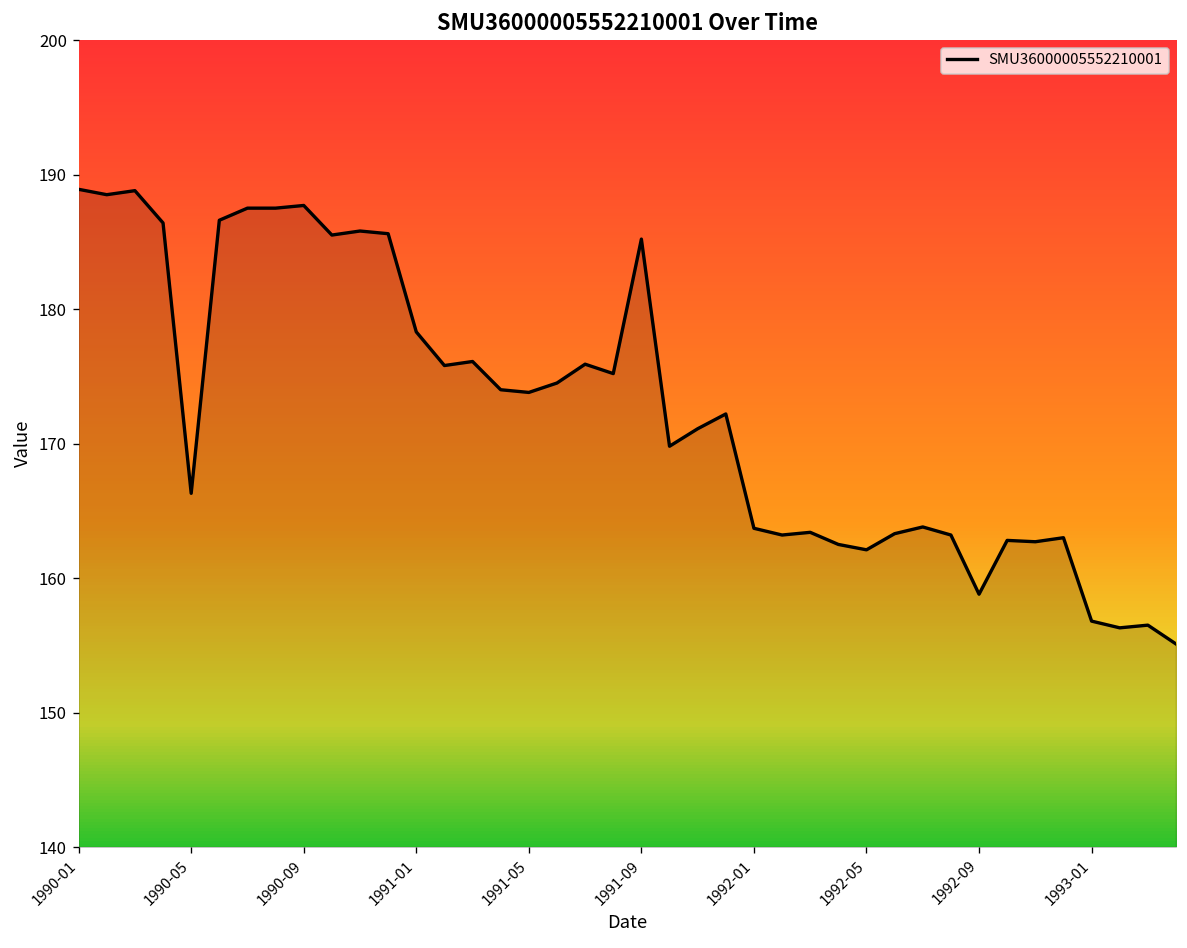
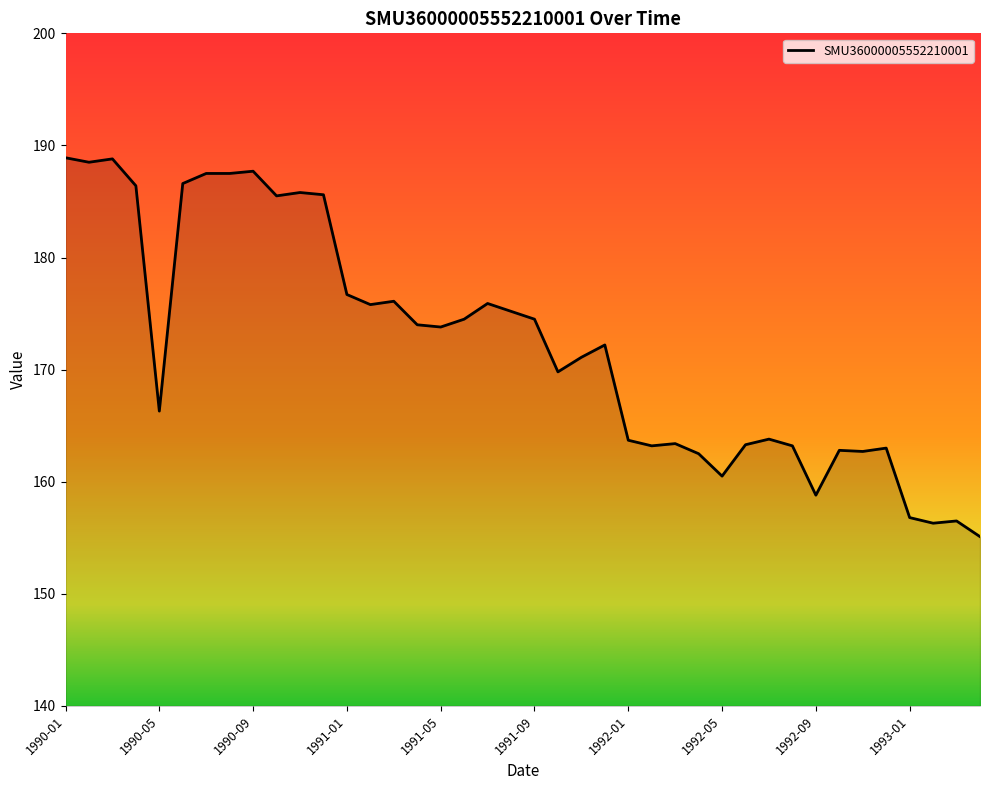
  {
    "1990-01": 188.9,
    "1990-05": 166.3,
    "1990-09": 187.7,
-   "1991-01": 178.3,
+   "1991-01": 176.7,
    "1991-05": 173.8,
-   "1991-09": 185.2,
+   "1991-09": 174.5,
    "1992-01": 163.7,
-   "1992-05": 162.1,
+   "1992-05": 160.5,
    "1992-09": 158.8,
    "1993-01": 156.8
  }
